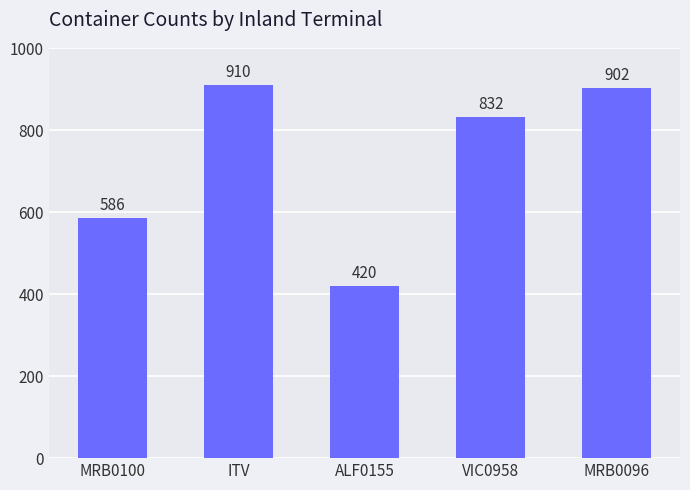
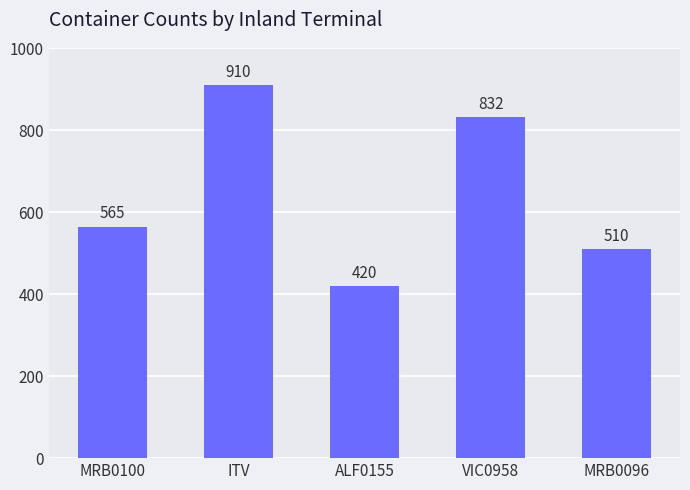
  {
-   "MRB0100": 586,
+   "MRB0100": 565,
    "ITV": 910,
    "ALF0155": 420,
    "VIC0958": 832,
-   "MRB0096": 902
+   "MRB0096": 510
  }
